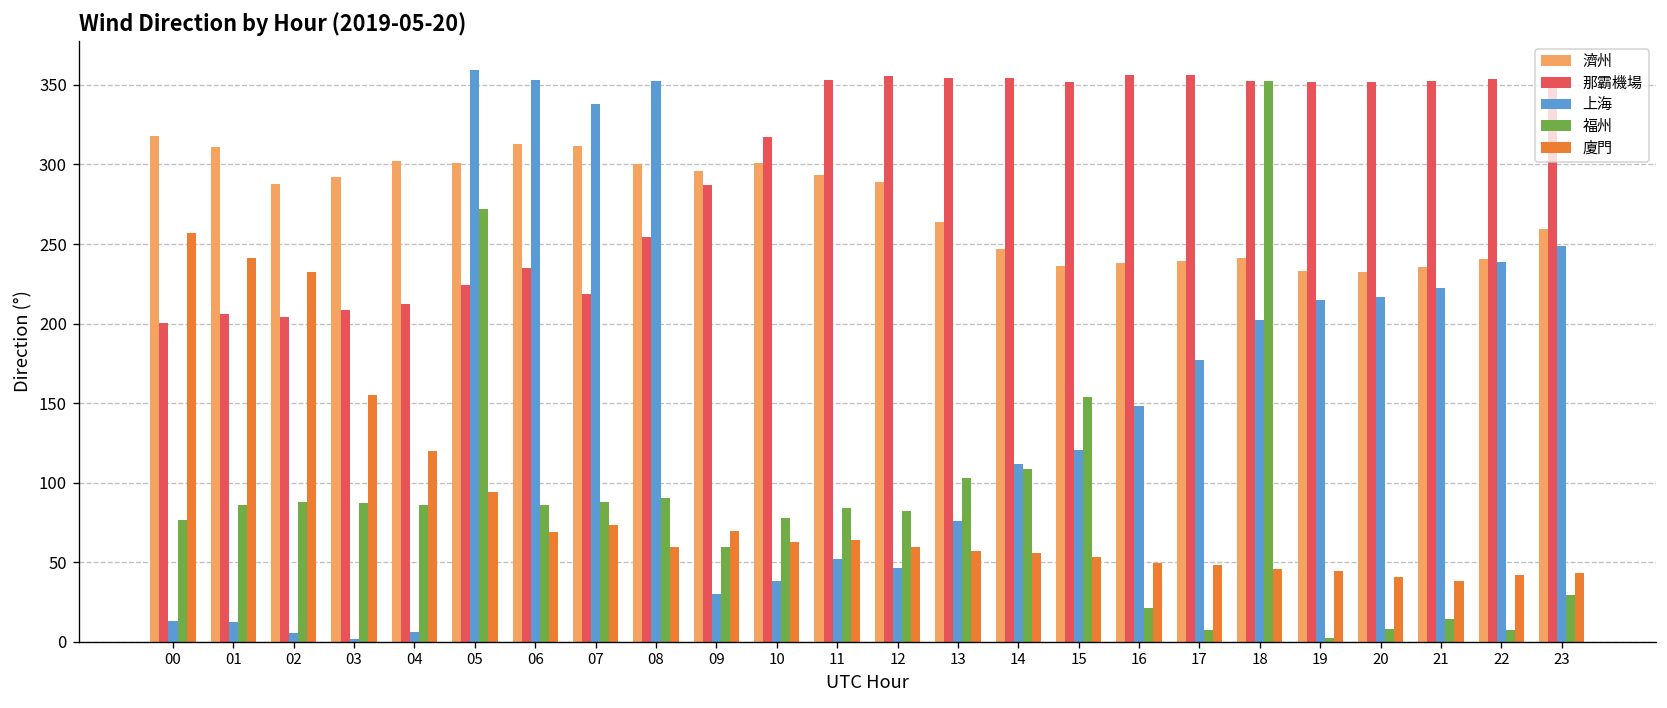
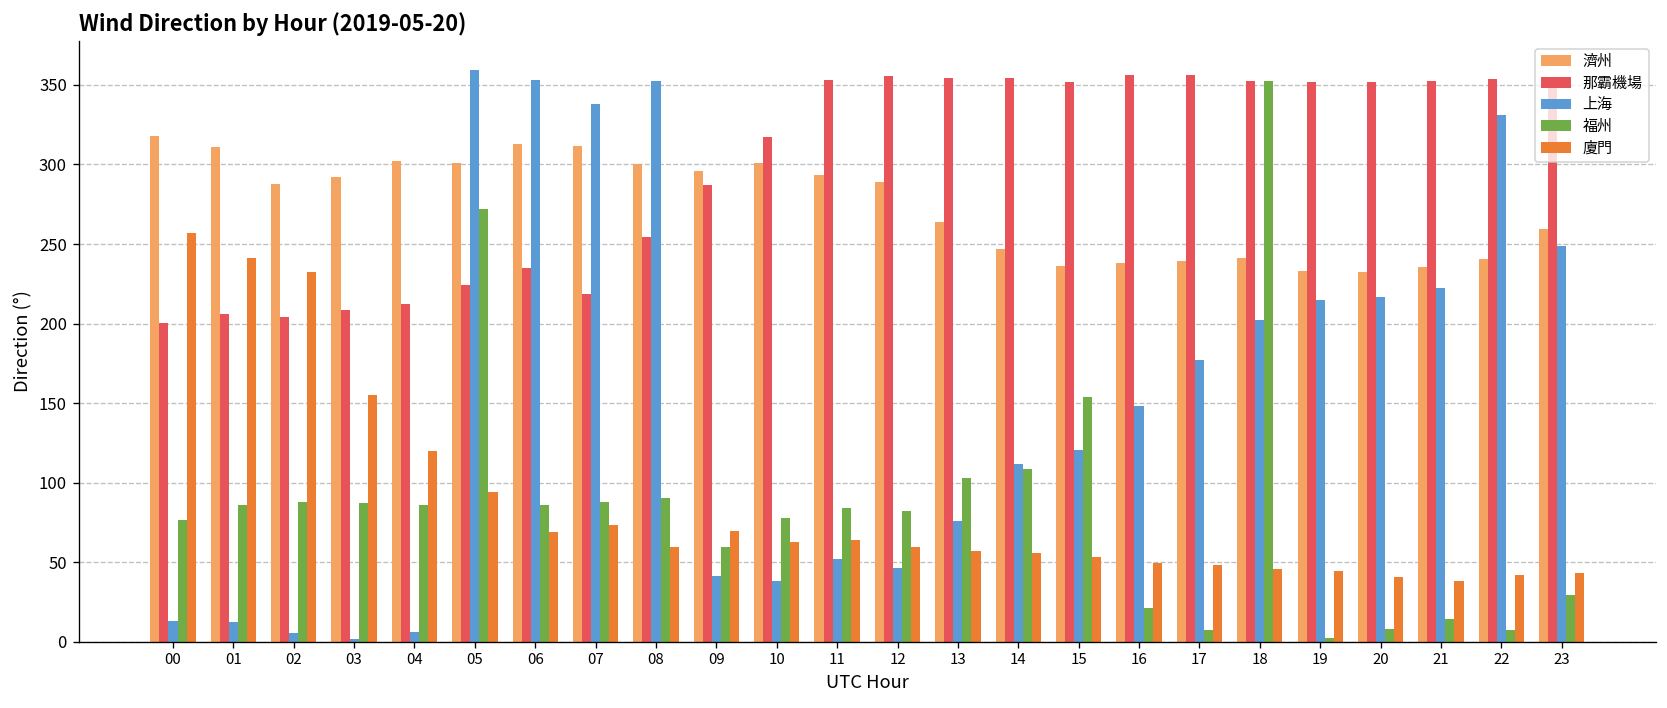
  {
    "濟州": {
      "00": 318,
      "01": 311,
      "02": 288,
      "03": 292,
      "04": 302,
      "05": 301,
      "06": 313,
      "07": 311,
      "08": 300,
      "09": 296,
      "10": 301,
      "11": 293,
      "12": 289,
      "13": 264,
      "14": 247,
      "15": 236,
      "16": 238,
      "17": 239,
      "18": 241,
      "19": 233,
      "20": 233,
      "21": 235,
      "22": 241,
      "23": 259
    },
    "上海": {
      "00": 13,
      "01": 12,
      "02": 6,
      "04": 6,
      "05": 360,
      "06": 353,
      "07": 338,
      "08": 353,
-     "09": 30,
+     "09": 41,
      "10": 38,
      "11": 52,
      "12": 47,
      "13": 76,
      "14": 112,
      "15": 121,
      "16": 148,
      "17": 177,
      "18": 202,
      "19": 215,
      "20": 217,
      "21": 222,
-     "22": 239,
+     "22": 331,
      "23": 249
    },
    "福州": {
      "00": 76,
      "01": 86,
      "02": 88,
      "03": 87,
      "04": 86,
      "05": 272,
      "06": 86,
      "07": 88,
      "08": 90,
      "09": 60,
      "10": 78,
      "11": 84,
      "12": 82,
      "13": 103,
      "14": 109,
      "15": 154,
      "16": 21,
      "17": 8,
      "18": 352,
      "19": 3,
      "20": 8,
      "21": 14,
      "22": 7,
      "23": 29
    }
  }
